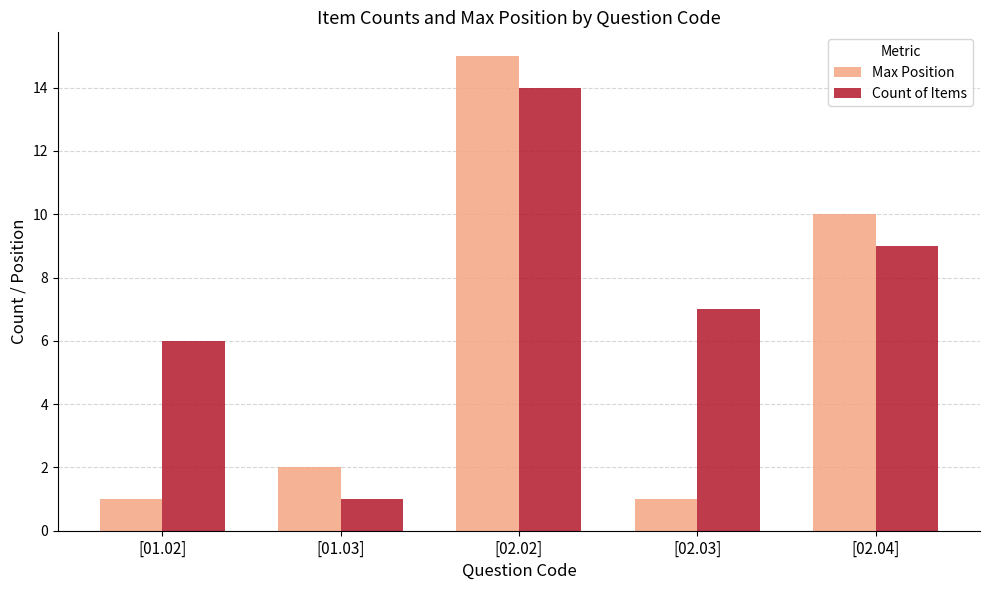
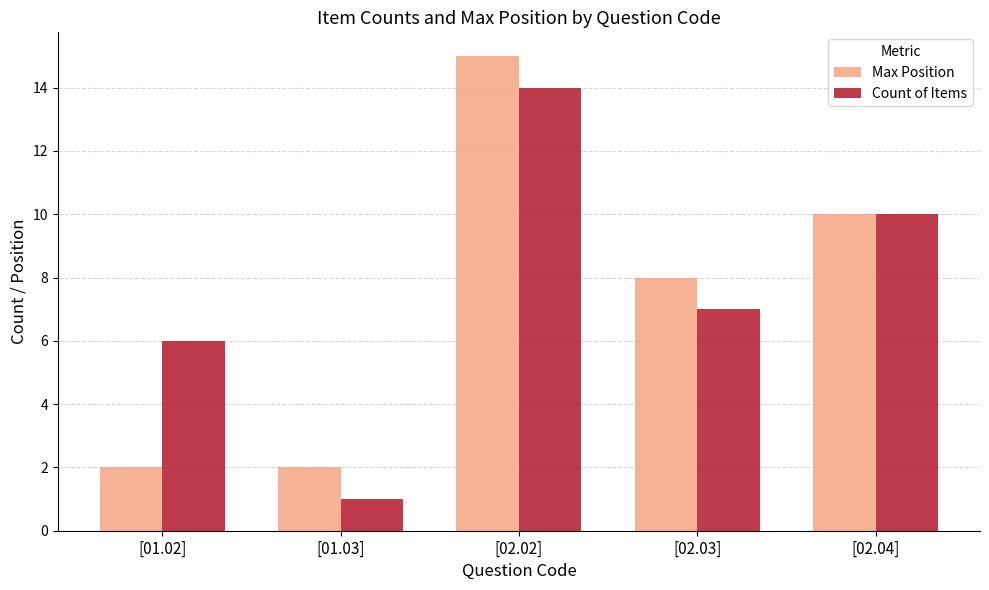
  {
    "Max Position": {
-     "[01.02]": 1,
+     "[01.02]": 2,
      "[01.03]": 2,
      "[02.02]": 15,
-     "[02.03]": 1,
+     "[02.03]": 8,
      "[02.04]": 10
    },
    "Count of Items": {
      "[01.02]": 6,
      "[01.03]": 1,
      "[02.02]": 14,
      "[02.03]": 7,
-     "[02.04]": 9
+     "[02.04]": 10
    }
  }
